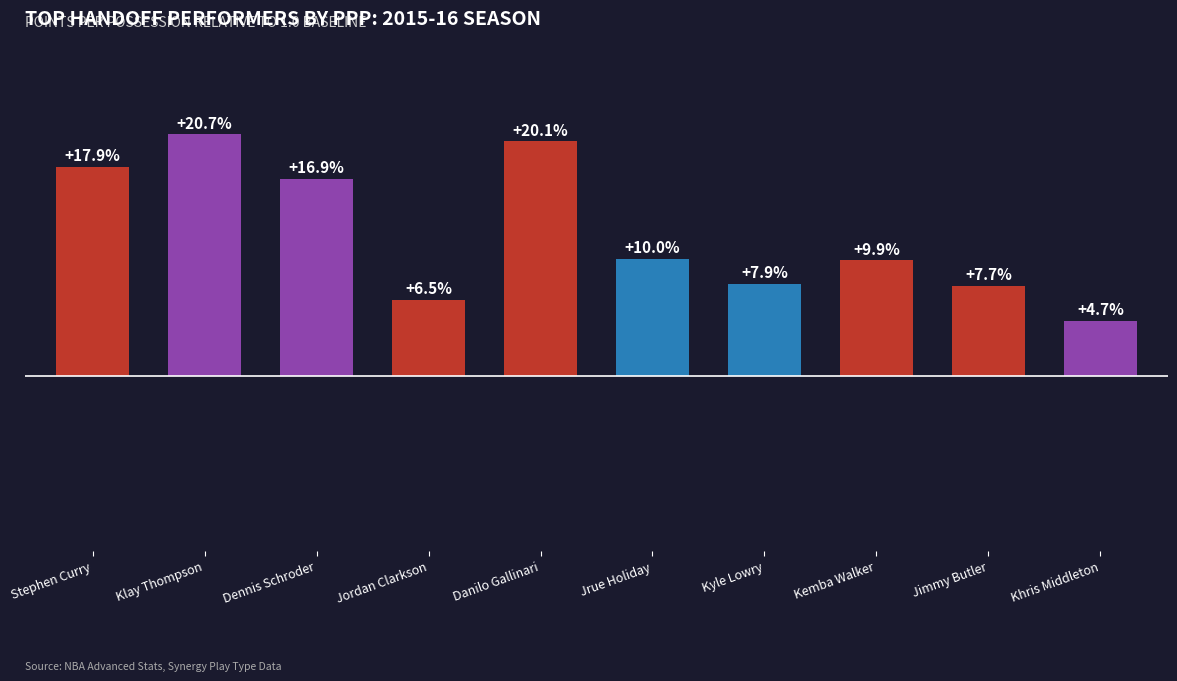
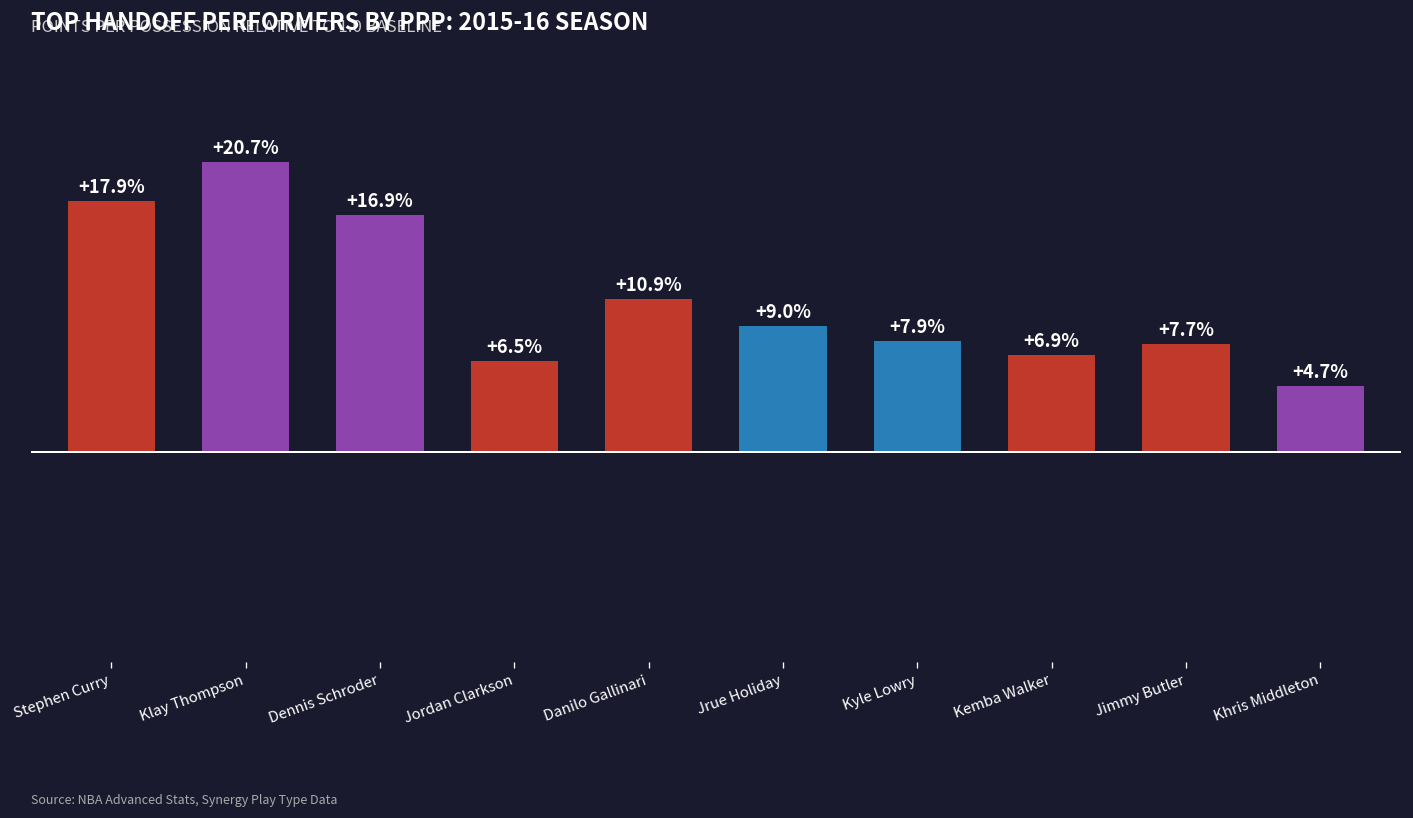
  {
    "Stephen Curry": "+17.9%",
    "Klay Thompson": "+20.7%",
    "Dennis Schroder": "+16.9%",
    "Jordan Clarkson": "+6.5%",
-   "Danilo Gallinari": "+20.1%",
-   "Jrue Holiday": "+10.0%",
+   "Danilo Gallinari": "+10.9%",
+   "Jrue Holiday": "+9.0%",
    "Kyle Lowry": "+7.9%",
-   "Kemba Walker": "+9.9%",
+   "Kemba Walker": "+6.9%",
    "Jimmy Butler": "+7.7%",
    "Khris Middleton": "+4.7%"
  }
